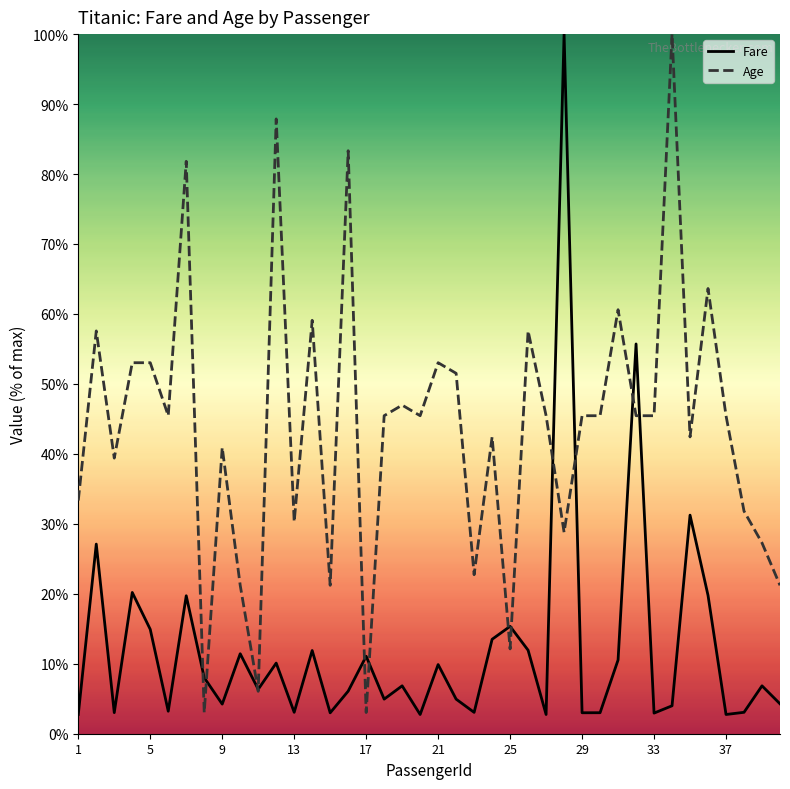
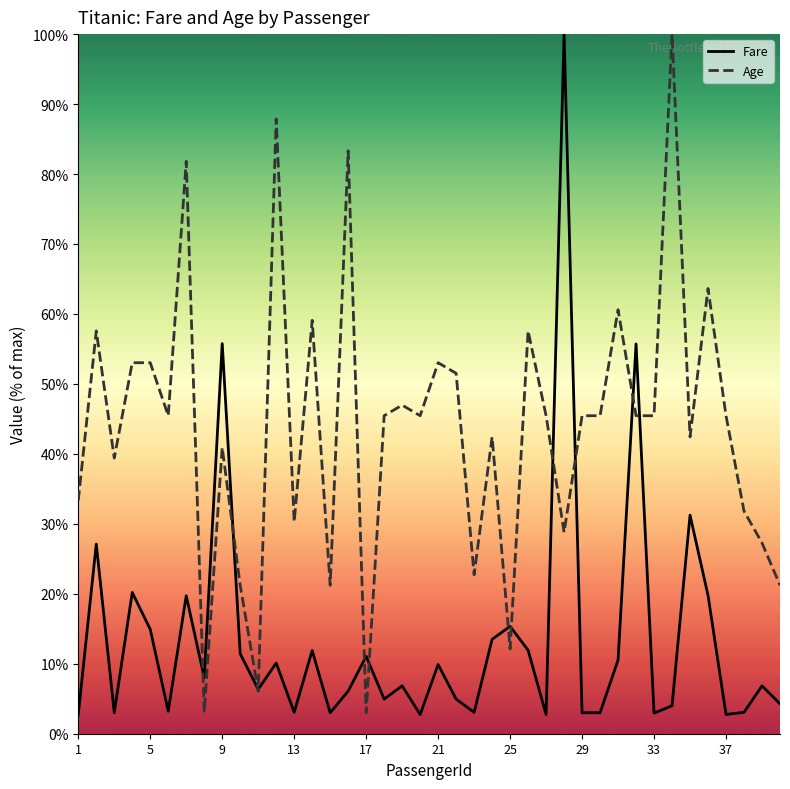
  {
    "Fare": {
      "1": "3%",
      "5": "15%",
-     "9": "4%",
+     "9": "56%",
      "13": "3%",
      "17": "11%",
      "21": "10%",
      "25": "15%",
      "29": "3%",
      "33": "3%",
      "37": "3%"
    },
    "Age": {
      "1": "33%",
      "5": "53%",
      "9": "41%",
      "13": "30%",
      "17": "3%",
      "21": "53%",
      "25": "12%",
      "29": "45%",
      "33": "45%",
      "37": "45%"
    }
  }
